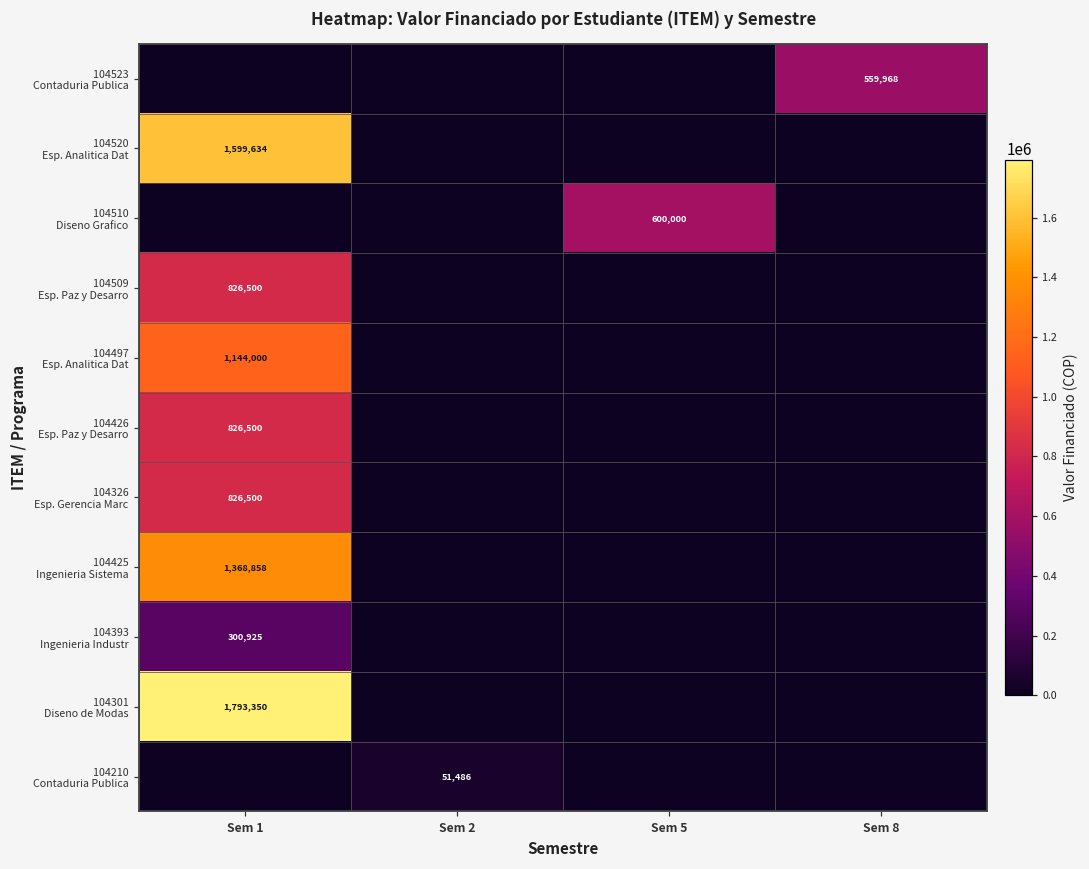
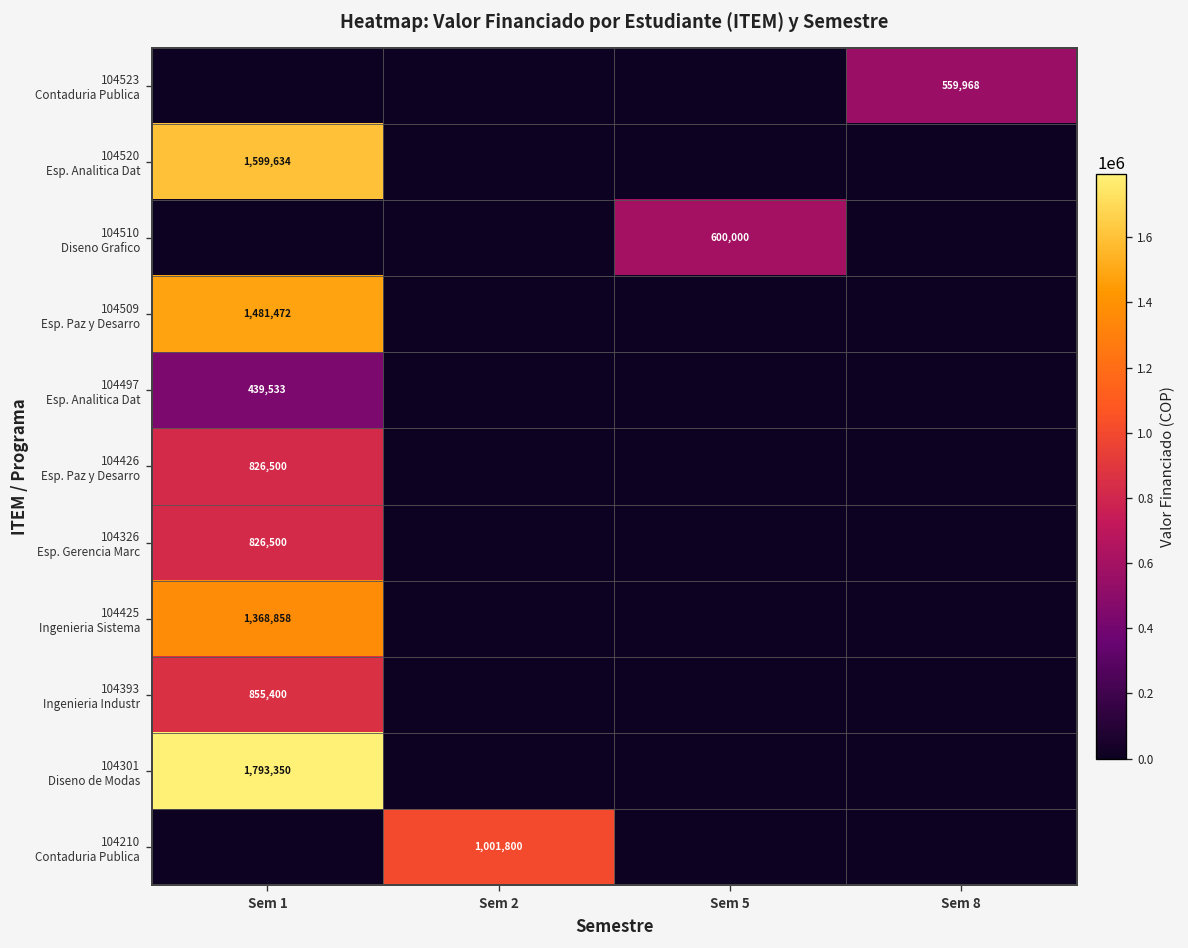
  {
    "104523 Contaduria Publica": {
      "Sem 8": "559,968"
    },
    "104520 Esp. Analitica Dat": {
      "Sem 1": "1,599,634"
    },
    "104510 Diseno Grafico": {
      "Sem 5": "600,000"
    },
    "104509 Esp. Paz y Desarro": {
-     "Sem 1": "826,500"
+     "Sem 1": "1,481,472"
    },
    "104497 Esp. Analitica Dat": {
-     "Sem 1": "1,144,000"
+     "Sem 1": "439,533"
    },
    "104426 Esp. Paz y Desarro": {
      "Sem 1": "826,500"
    },
    "104326 Esp. Gerencia Marc": {
      "Sem 1": "826,500"
    },
    "104425 Ingenieria Sistema": {
      "Sem 1": "1,368,858"
    },
    "104393 Ingenieria Industr": {
-     "Sem 1": "300,925"
+     "Sem 1": "855,400"
    },
    "104301 Diseno de Modas": {
      "Sem 1": "1,793,350"
    },
    "104210 Contaduria Publica": {
-     "Sem 2": "51,486"
+     "Sem 2": "1,001,800"
    }
  }
